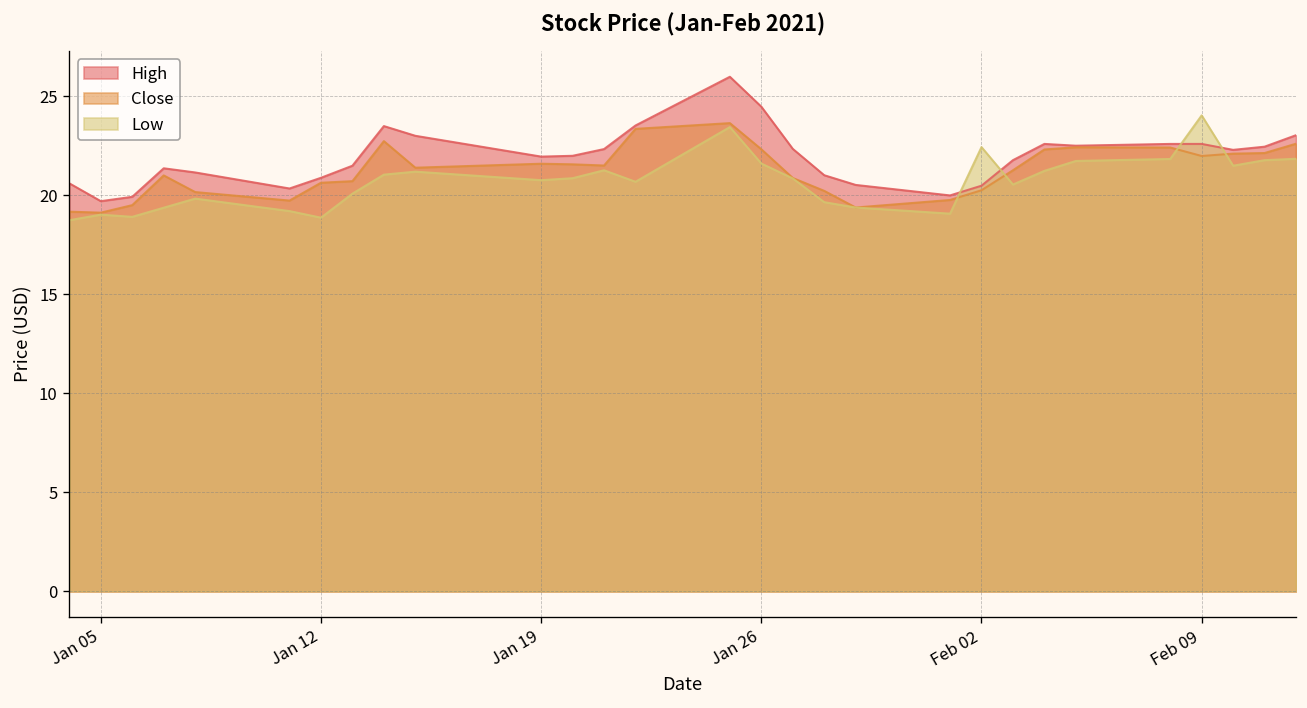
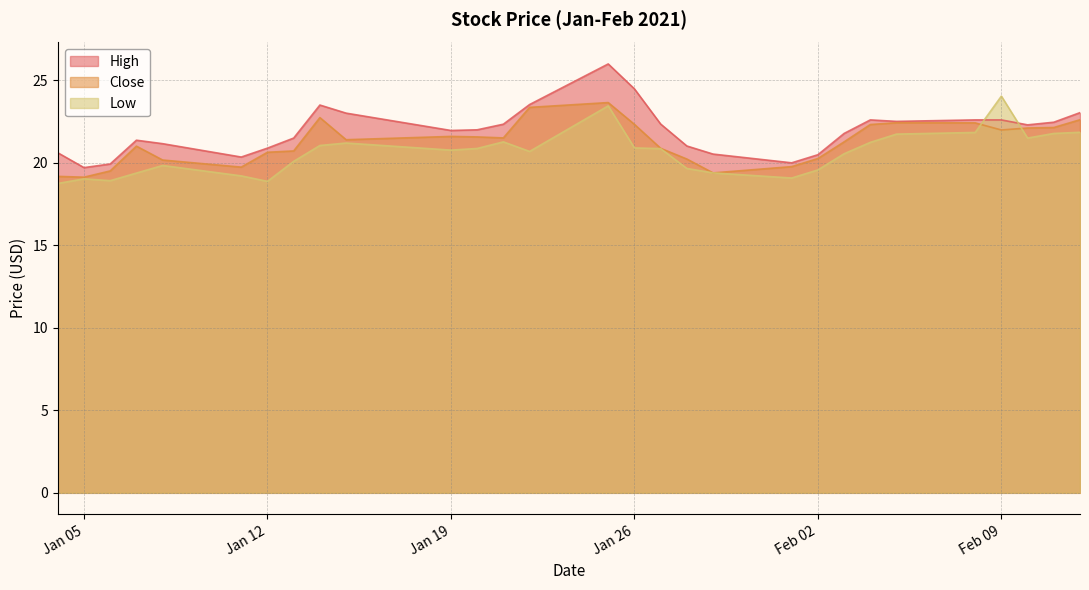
  {
    "Low": {
      "Jan 12": 18.9,
      "Jan 19": 20.8,
-     "Jan 26": 21.6,
-     "Feb 02": 22.4,
+     "Jan 26": 20.9,
+     "Feb 02": 19.6,
      "Feb 09": 24.0
    }
  }
